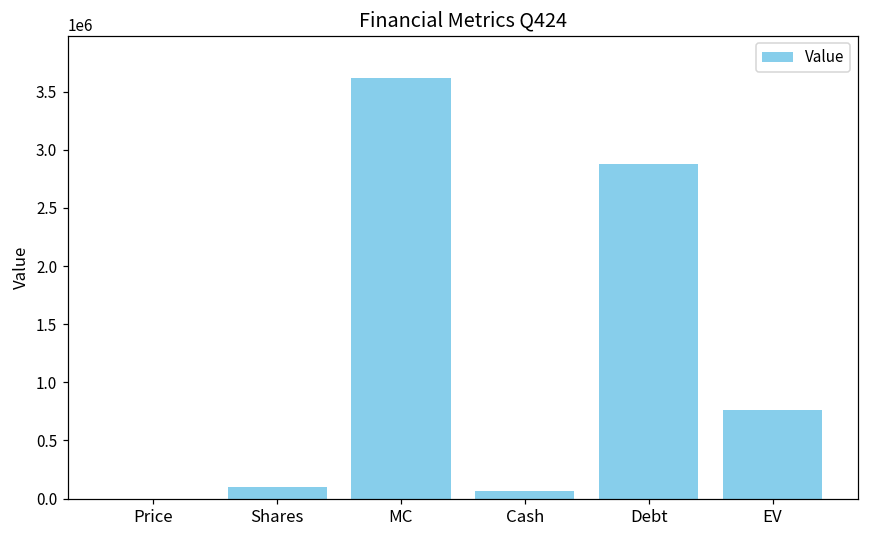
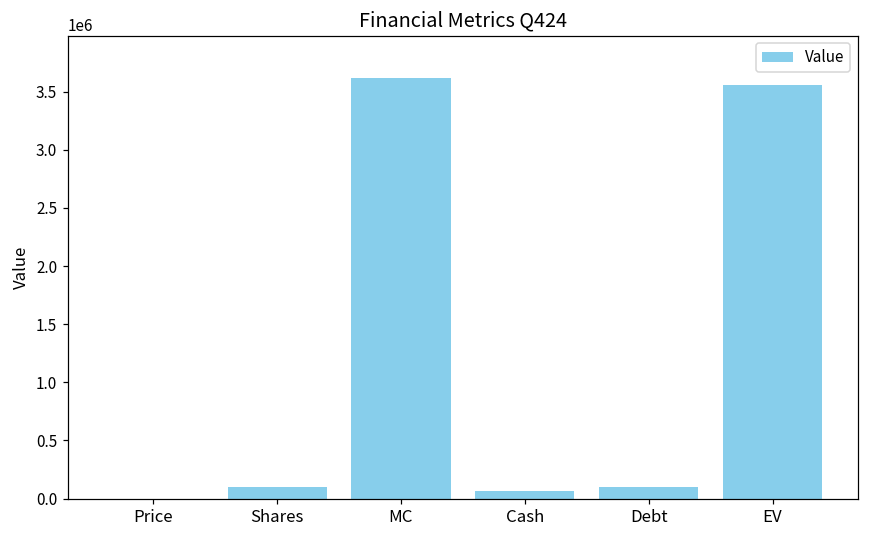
  {
    "Shares": 100000,
    "MC": 3620000,
    "Cash": 60000,
-   "Debt": 2880000,
-   "EV": 760000
+   "Debt": 100000,
+   "EV": 3560000
  }
